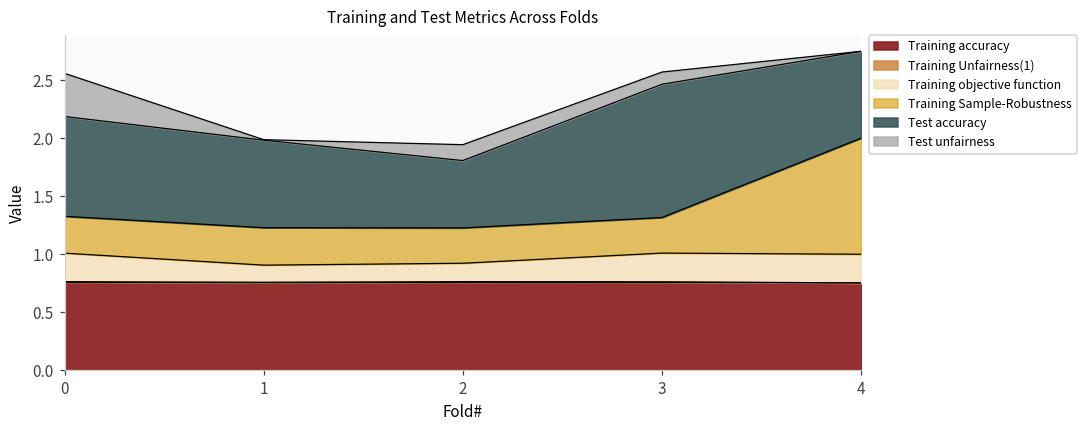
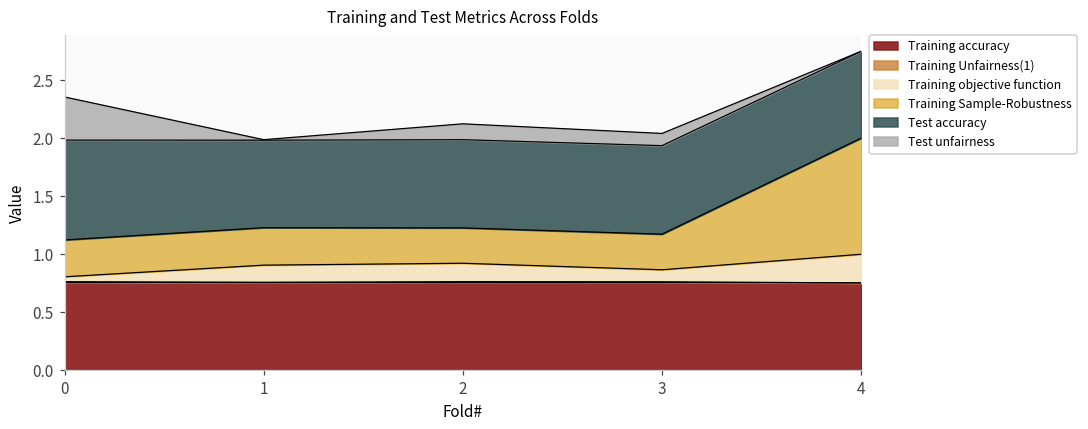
  {
    "Training objective function": {
-     "0": 0.25,
+     "0": 0.04,
      "1": 0.15,
      "2": 0.16,
-     "3": 0.25,
+     "3": 0.10,
      "4": 0.25
    },
    "Test accuracy": {
      "0": 0.86,
-     "2": 0.58,
-     "3": 1.15
+     "2": 0.76,
+     "3": 0.76
    },
    "Test unfairness": {
      "0": 0.37,
      "2": 0.14,
      "3": 0.11
    }
  }
